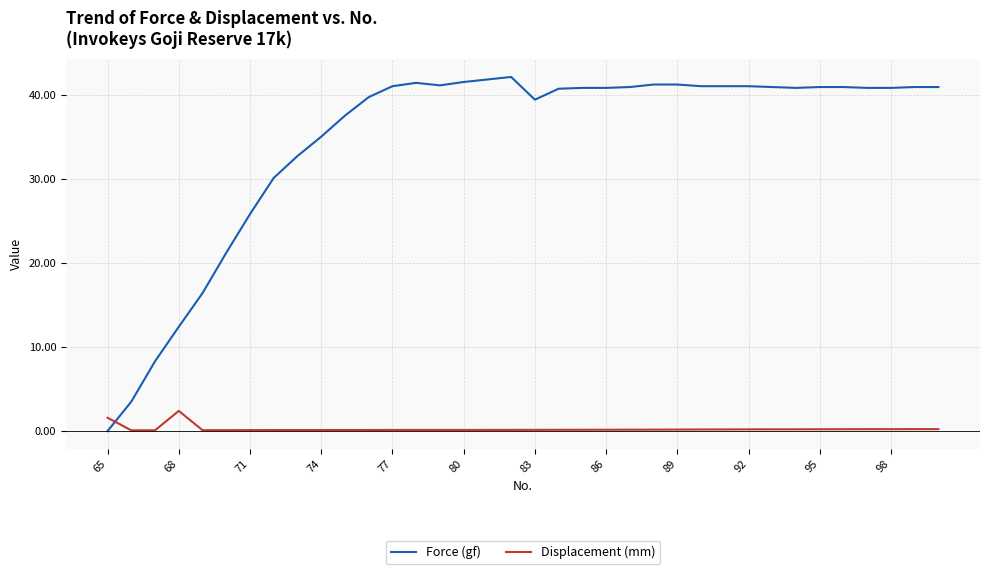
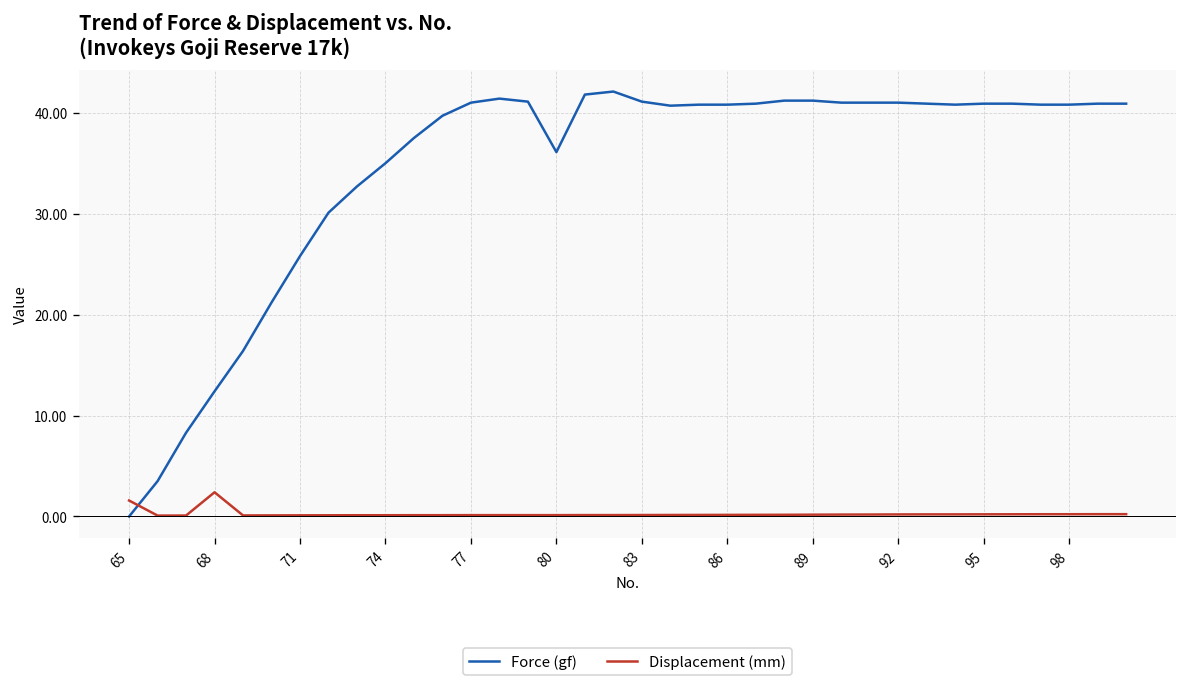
  {
    "Force (gf)": {
      "65": 0,
      "68": 12,
      "71": 26,
      "74": 35,
      "77": 41,
-     "80": 42,
-     "83": 39,
+     "80": 36,
+     "83": 41,
      "86": 41,
      "89": 41,
      "92": 41,
      "95": 41,
      "98": 41
    },
    "Displacement (mm)": {
      "65": 2,
      "68": 2,
      "71": 0,
      "74": 0,
      "77": 0,
      "80": 0,
      "83": 0,
      "86": 0,
      "89": 0,
      "92": 0,
      "95": 0,
      "98": 0
    }
  }
